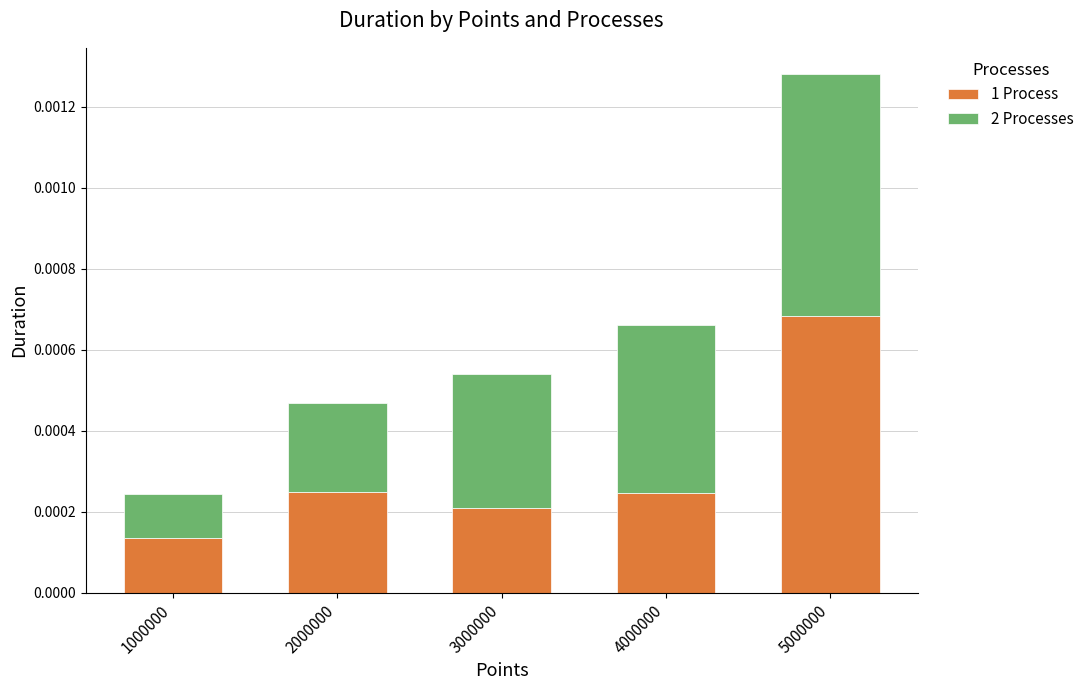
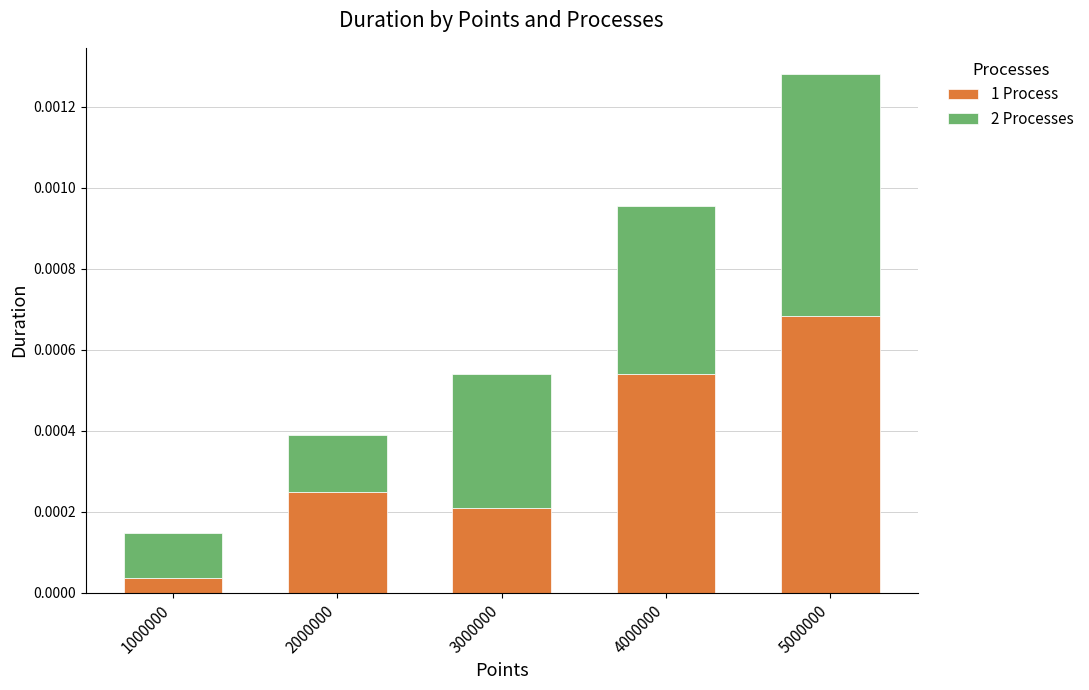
  {
    "1 Process": {
-     "1000000": 0.00013,
+     "1000000": 0.00004,
      "2000000": 0.00025,
      "3000000": 0.00021,
-     "4000000": 0.00025,
+     "4000000": 0.00054,
      "5000000": 0.00068
    },
    "2 Processes": {
      "1000000": 0.00011,
-     "2000000": 0.00022,
+     "2000000": 0.00014,
      "3000000": 0.00033,
      "4000000": 0.00042,
      "5000000": 0.00060
    }
  }
